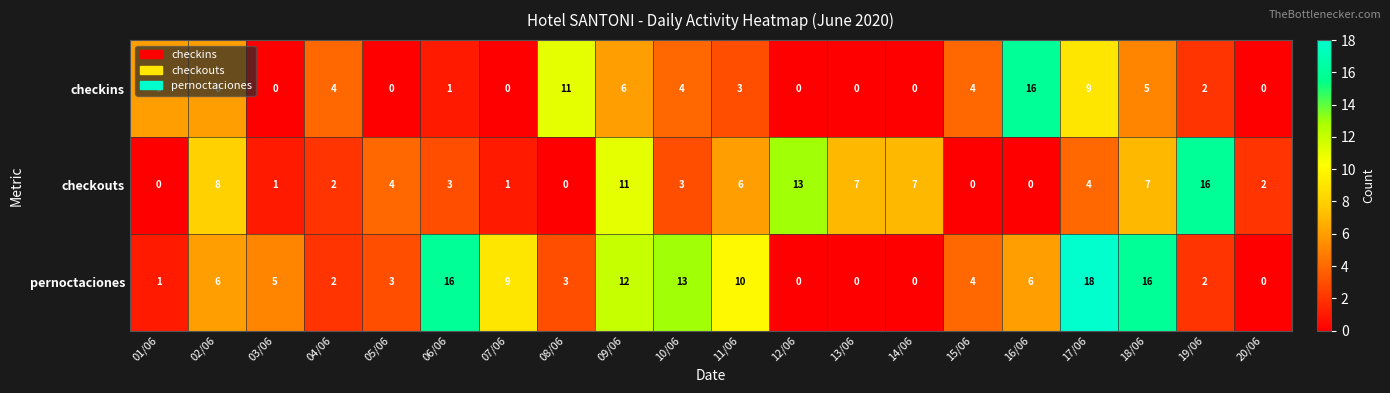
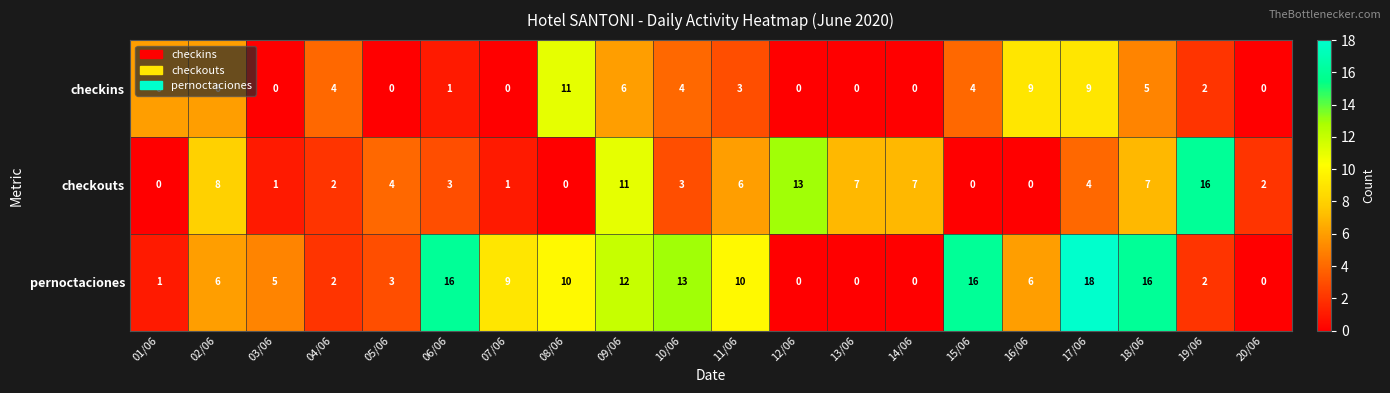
  {
    "checkins": {
      "03/06": 0,
      "04/06": 4,
      "05/06": 0,
      "06/06": 1,
      "07/06": 0,
      "08/06": 11,
      "09/06": 6,
      "10/06": 4,
      "11/06": 3,
      "12/06": 0,
      "13/06": 0,
      "14/06": 0,
      "15/06": 4,
-     "16/06": 16,
+     "16/06": 9,
      "17/06": 9,
      "18/06": 5,
      "19/06": 2,
      "20/06": 0
    },
    "checkouts": {
      "01/06": 0,
      "02/06": 8,
      "03/06": 1,
      "04/06": 2,
      "05/06": 4,
      "06/06": 3,
      "07/06": 1,
      "08/06": 0,
      "09/06": 11,
      "10/06": 3,
      "11/06": 6,
      "12/06": 13,
      "13/06": 7,
      "14/06": 7,
      "15/06": 0,
      "16/06": 0,
      "17/06": 4,
      "18/06": 7,
      "19/06": 16,
      "20/06": 2
    },
    "pernoctaciones": {
      "01/06": 1,
      "02/06": 6,
      "03/06": 5,
      "04/06": 2,
      "05/06": 3,
      "06/06": 16,
      "07/06": 9,
-     "08/06": 3,
+     "08/06": 10,
      "09/06": 12,
      "10/06": 13,
      "11/06": 10,
      "12/06": 0,
      "13/06": 0,
      "14/06": 0,
-     "15/06": 4,
+     "15/06": 16,
      "16/06": 6,
      "17/06": 18,
      "18/06": 16,
      "19/06": 2,
      "20/06": 0
    }
  }
